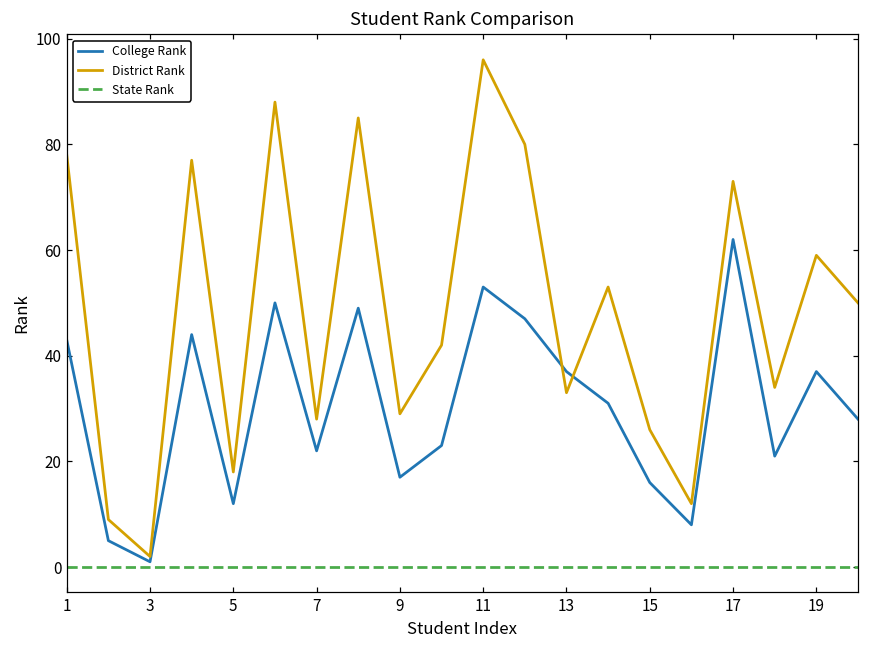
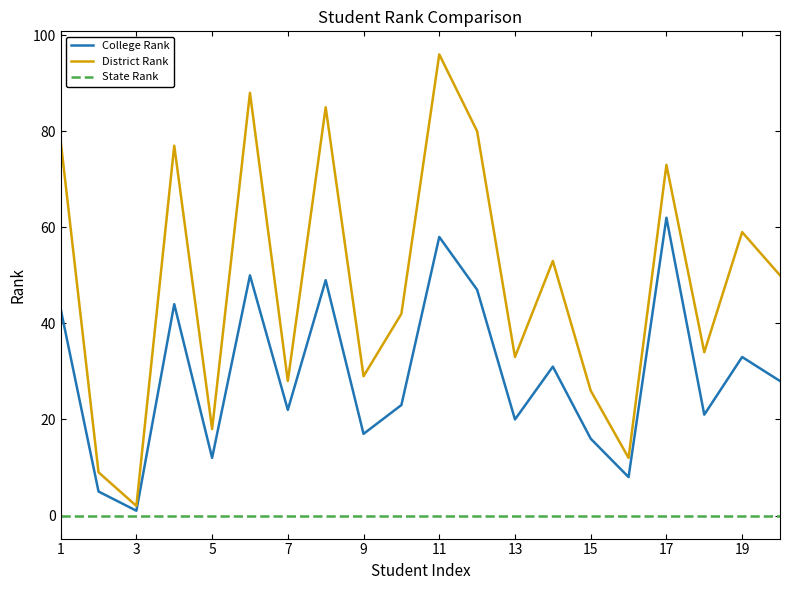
  {
    "College Rank": {
      "1": 43,
      "3": 1,
      "5": 12,
      "7": 22,
      "9": 17,
-     "11": 53,
-     "13": 37,
+     "11": 58,
+     "13": 20,
      "15": 16,
      "17": 62,
-     "19": 37
+     "19": 33
    },
    "District Rank": {
      "1": 78,
      "3": 2,
      "5": 18,
      "7": 28,
      "9": 29,
      "11": 96,
      "13": 33,
      "15": 26,
      "17": 73,
      "19": 59
    },
    "State Rank": {
      "1": 0,
      "3": 0,
      "5": 0,
      "7": 0,
      "9": 0,
      "11": 0,
      "13": 0,
      "15": 0,
      "17": 0,
      "19": 0
    }
  }
